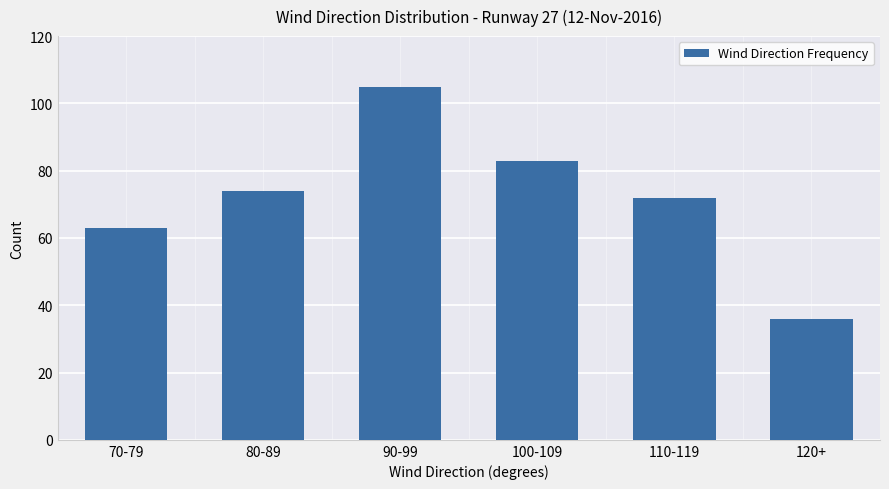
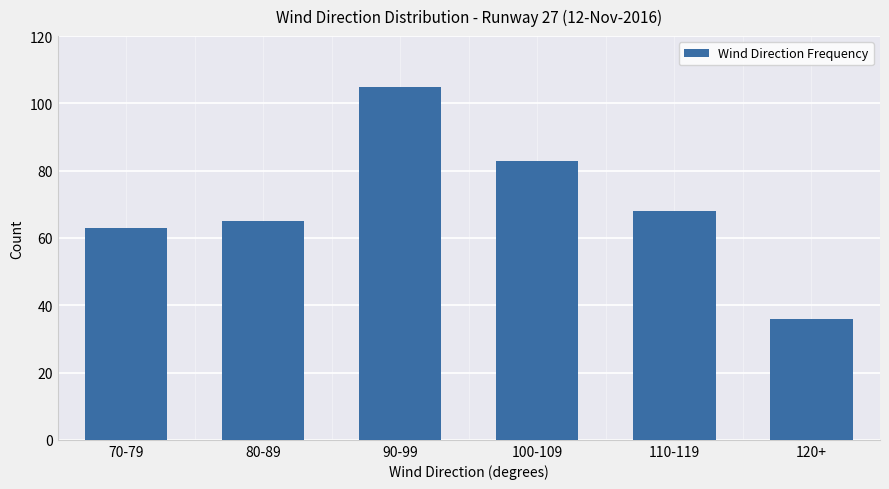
  {
    "70-79": 63,
-   "80-89": 74,
+   "80-89": 65,
    "90-99": 105,
    "100-109": 83,
-   "110-119": 72,
+   "110-119": 68,
    "120+": 36
  }
